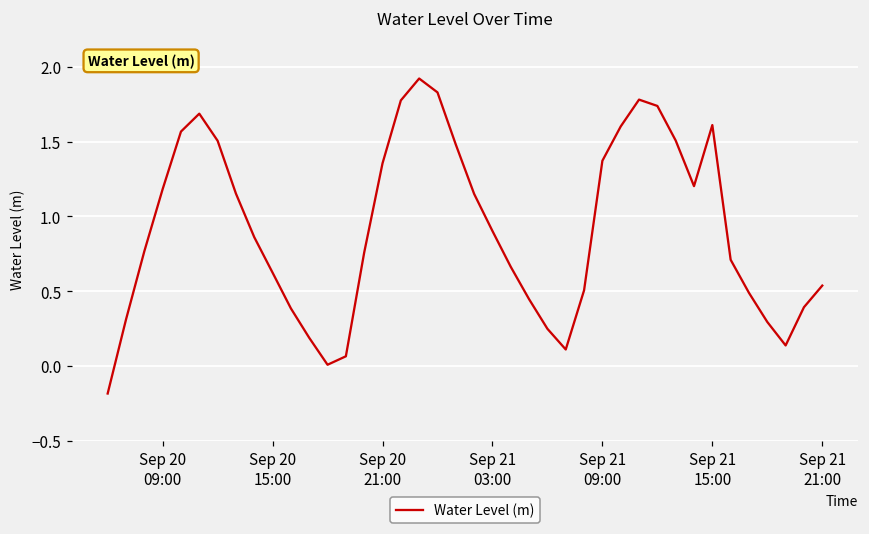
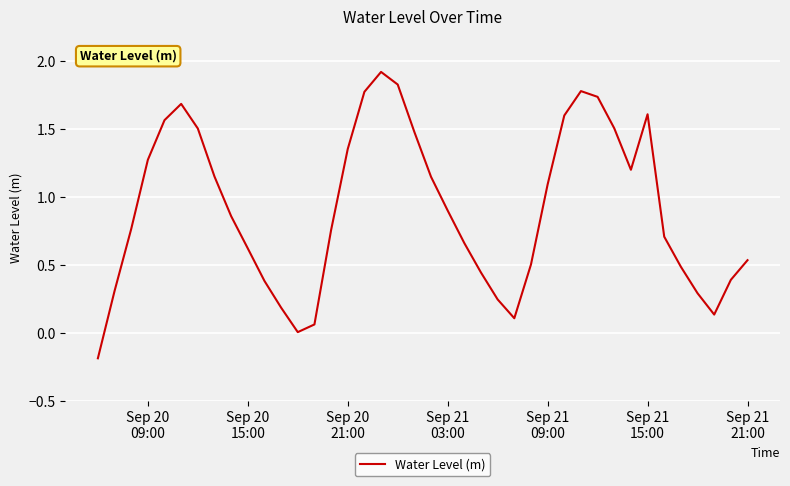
  {
-   "Sep 20 09:00": 1.18,
+   "Sep 20 09:00": 1.28,
    "Sep 20 15:00": 0.62,
    "Sep 20 21:00": 1.35,
    "Sep 21 03:00": 0.90,
-   "Sep 21 09:00": 1.37,
+   "Sep 21 09:00": 1.09,
    "Sep 21 15:00": 1.61,
    "Sep 21 21:00": 0.54
  }
